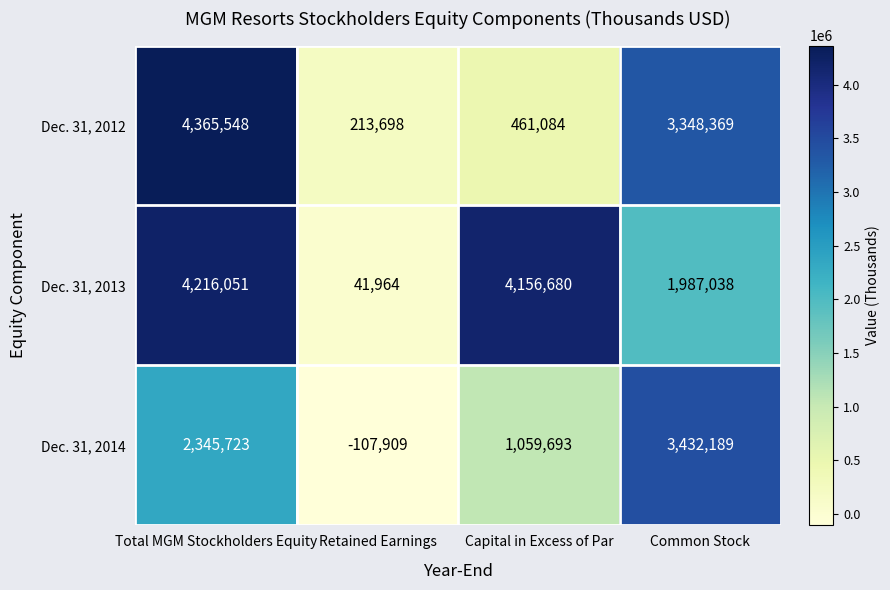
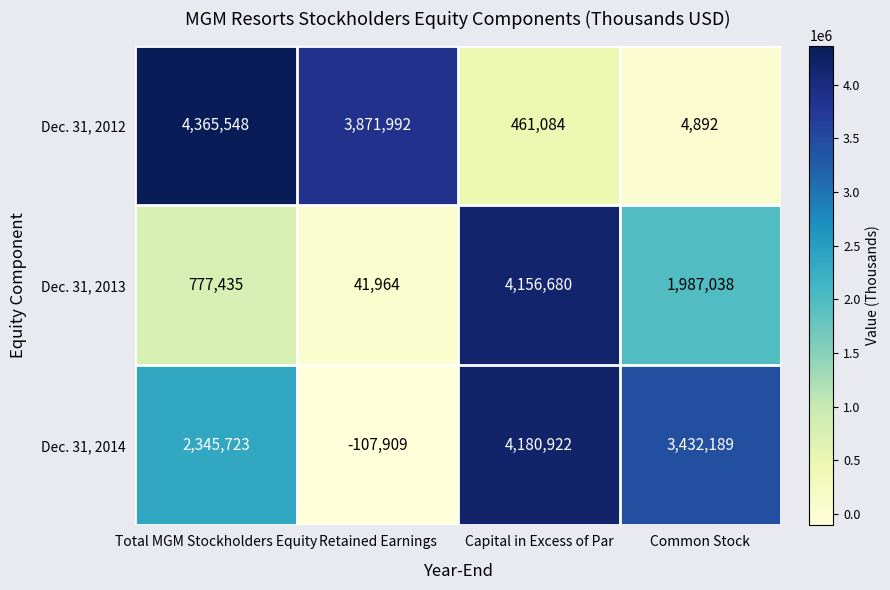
  {
    "Dec. 31, 2012": {
      "Total MGM Stockholders Equity": "4,365,548",
-     "Retained Earnings": "213,698",
+     "Retained Earnings": "3,871,992",
      "Capital in Excess of Par": "461,084",
-     "Common Stock": "3,348,369"
+     "Common Stock": "4,892"
    },
    "Dec. 31, 2013": {
-     "Total MGM Stockholders Equity": "4,216,051",
+     "Total MGM Stockholders Equity": "777,435",
      "Retained Earnings": "41,964",
      "Capital in Excess of Par": "4,156,680",
      "Common Stock": "1,987,038"
    },
    "Dec. 31, 2014": {
      "Total MGM Stockholders Equity": "2,345,723",
      "Retained Earnings": "-107,909",
-     "Capital in Excess of Par": "1,059,693",
+     "Capital in Excess of Par": "4,180,922",
      "Common Stock": "3,432,189"
    }
  }
